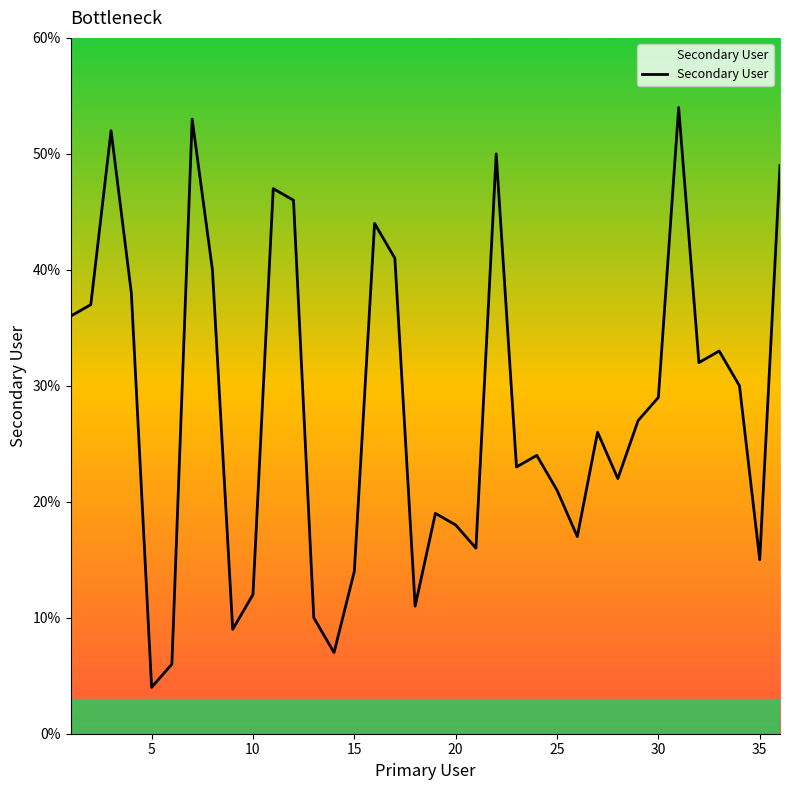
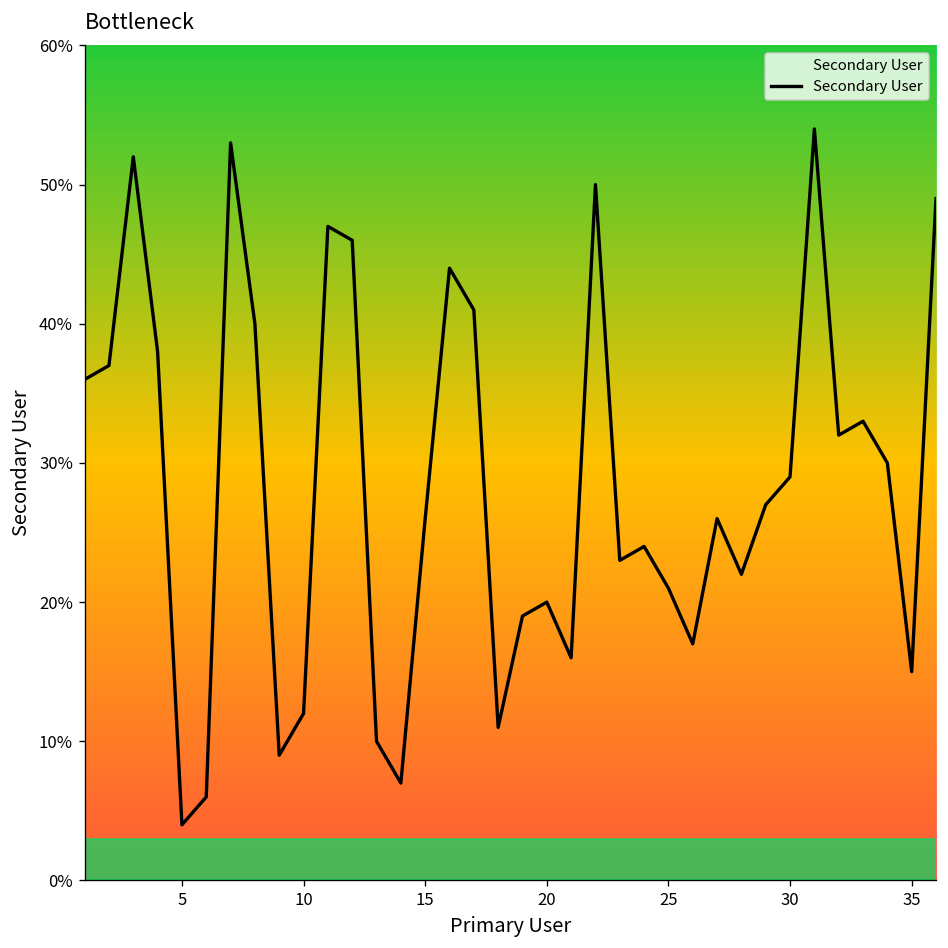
  {
    "5": "4%",
    "10": "12%",
-   "15": "14%",
-   "20": "18%",
+   "15": "26%",
+   "20": "20%",
    "25": "21%",
    "30": "29%",
    "35": "15%"
  }
